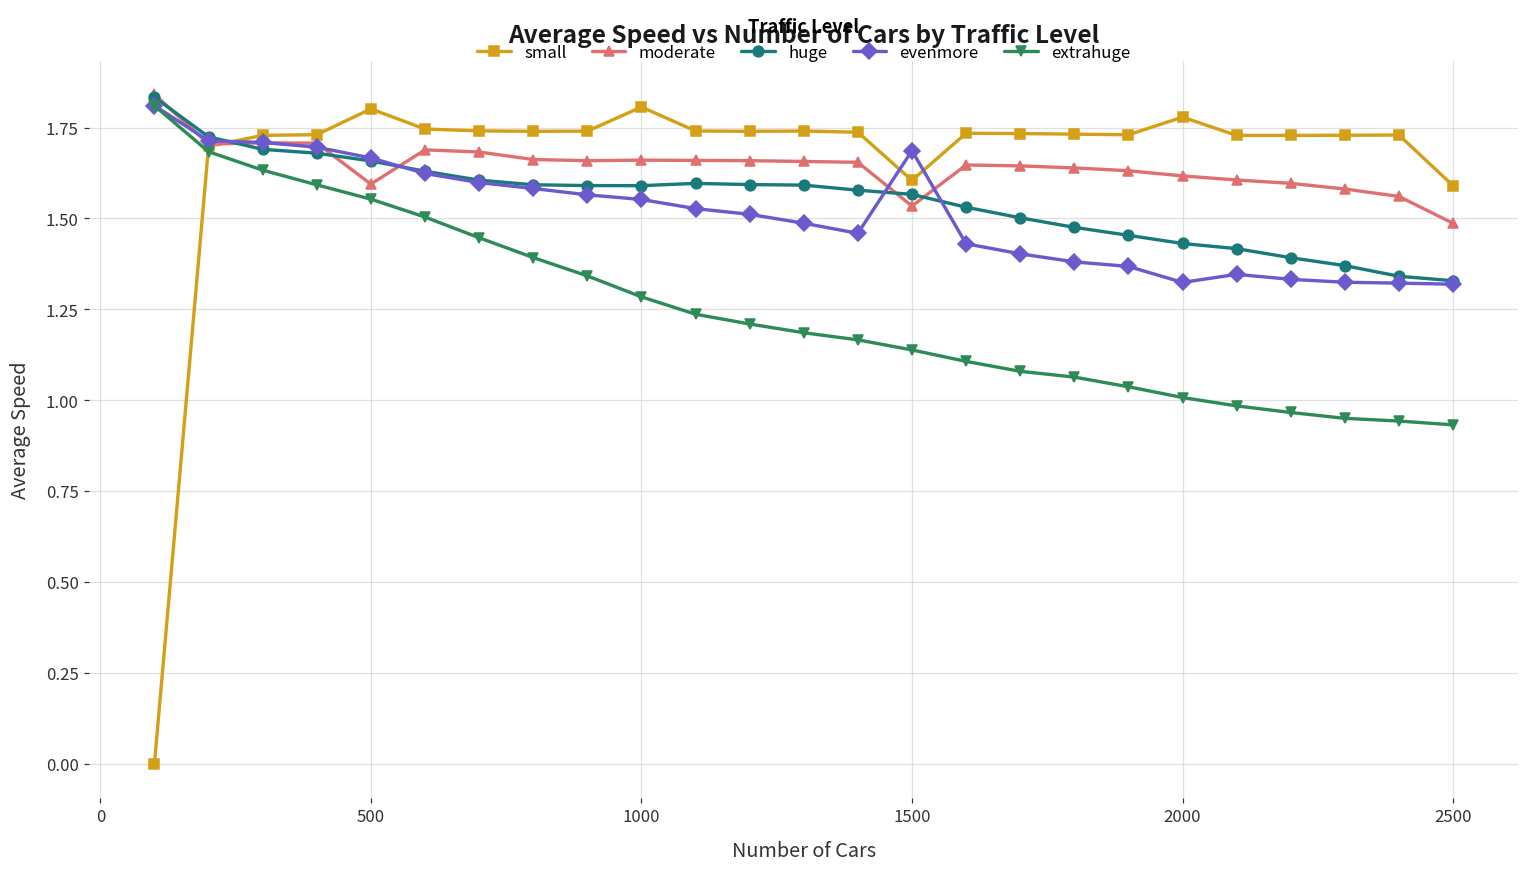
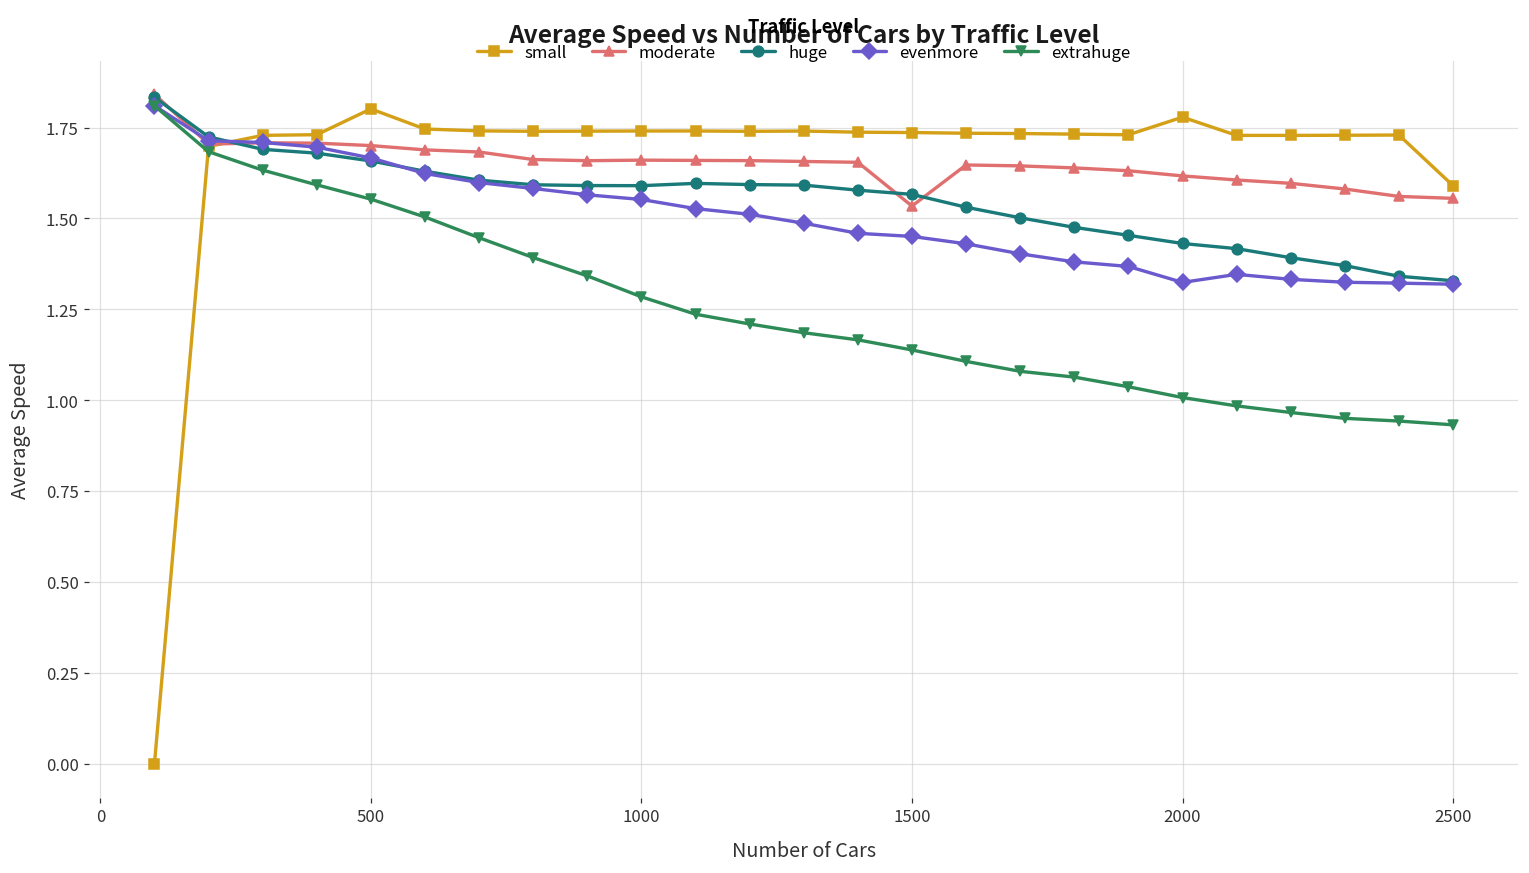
  {
    "small": {
      "500": 1.80,
-     "1000": 1.81,
-     "1500": 1.60,
+     "1000": 1.74,
+     "1500": 1.74,
      "2000": 1.78,
      "2500": 1.59
    },
    "moderate": {
-     "500": 1.59,
+     "500": 1.70,
      "1000": 1.66,
      "1500": 1.53,
      "2000": 1.62,
-     "2500": 1.49
+     "2500": 1.56
    },
    "evenmore": {
      "500": 1.67,
      "1000": 1.55,
-     "1500": 1.69,
+     "1500": 1.45,
      "2000": 1.32,
      "2500": 1.32
    }
  }
